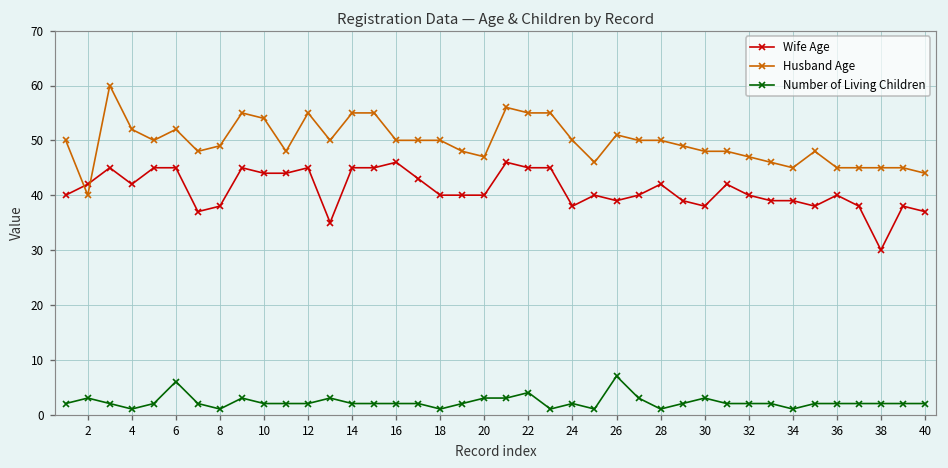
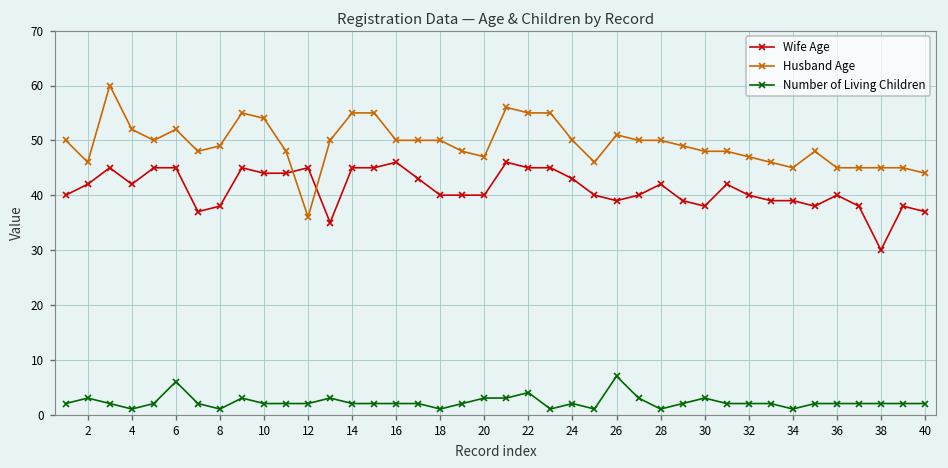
  {
    "Wife Age": {
      "2": 42,
      "4": 42,
      "6": 45,
      "8": 38,
      "10": 44,
      "12": 45,
      "14": 45,
      "16": 46,
      "18": 40,
      "20": 40,
      "22": 45,
-     "24": 38,
+     "24": 43,
      "26": 39,
      "28": 42,
      "30": 38,
      "32": 40,
      "34": 39,
      "36": 40,
      "38": 30,
      "40": 37
    },
    "Husband Age": {
-     "2": 40,
+     "2": 46,
      "4": 52,
      "6": 52,
      "8": 49,
      "10": 54,
-     "12": 55,
+     "12": 36,
      "14": 55,
      "16": 50,
      "18": 50,
      "20": 47,
      "22": 55,
      "24": 50,
      "26": 51,
      "28": 50,
      "30": 48,
      "32": 47,
      "34": 45,
      "36": 45,
      "38": 45,
      "40": 44
    },
    "Number of Living Children": {
      "2": 3,
      "4": 1,
      "6": 6,
      "8": 1,
      "10": 2,
      "12": 2,
      "14": 2,
      "16": 2,
      "18": 1,
      "20": 3,
      "22": 4,
      "24": 2,
      "26": 7,
      "28": 1,
      "30": 3,
      "32": 2,
      "34": 1,
      "36": 2,
      "38": 2,
      "40": 2
    }
  }
